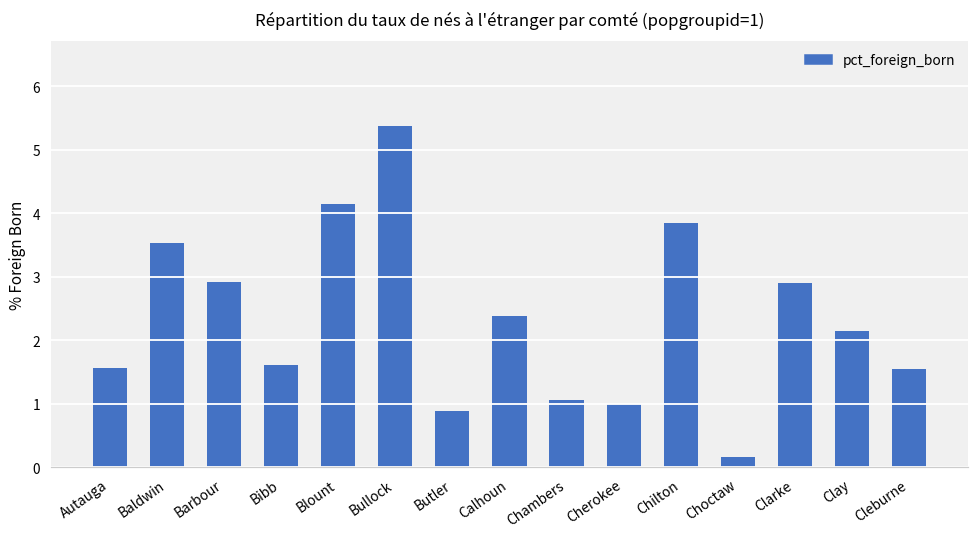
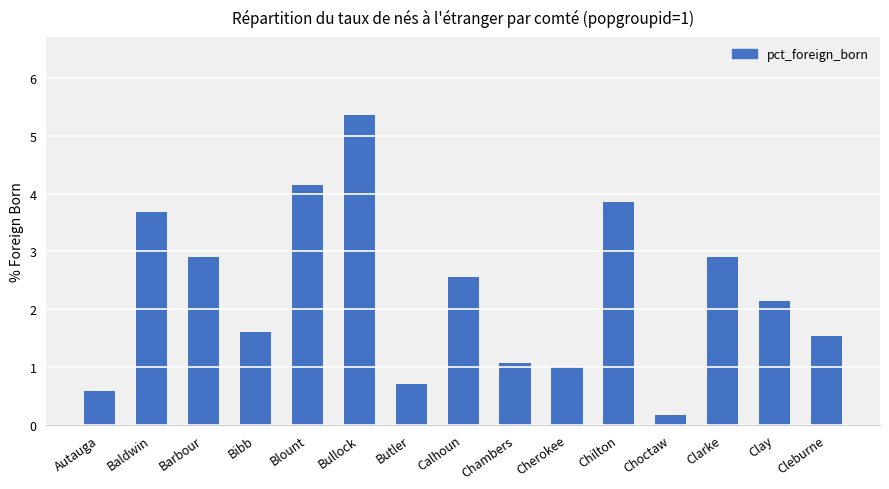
  {
-   "Autauga": 1.6,
-   "Baldwin": 3.5,
+   "Autauga": 0.6,
+   "Baldwin": 3.7,
    "Barbour": 2.9,
    "Bibb": 1.6,
    "Blount": 4.2,
    "Bullock": 5.4,
-   "Butler": 0.9,
-   "Calhoun": 2.4,
+   "Butler": 0.7,
+   "Calhoun": 2.6,
    "Chambers": 1.1,
    "Cherokee": 1.0,
    "Chilton": 3.9,
    "Choctaw": 0.2,
    "Clarke": 2.9,
    "Clay": 2.1,
    "Cleburne": 1.5
  }
